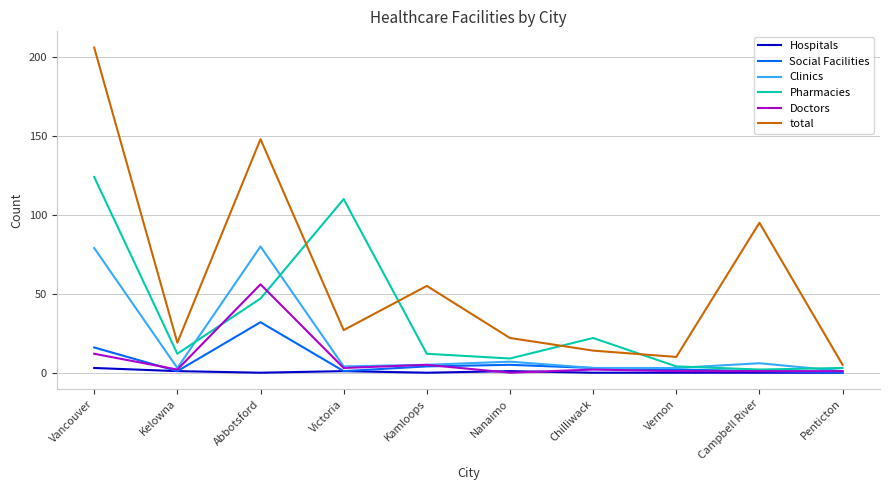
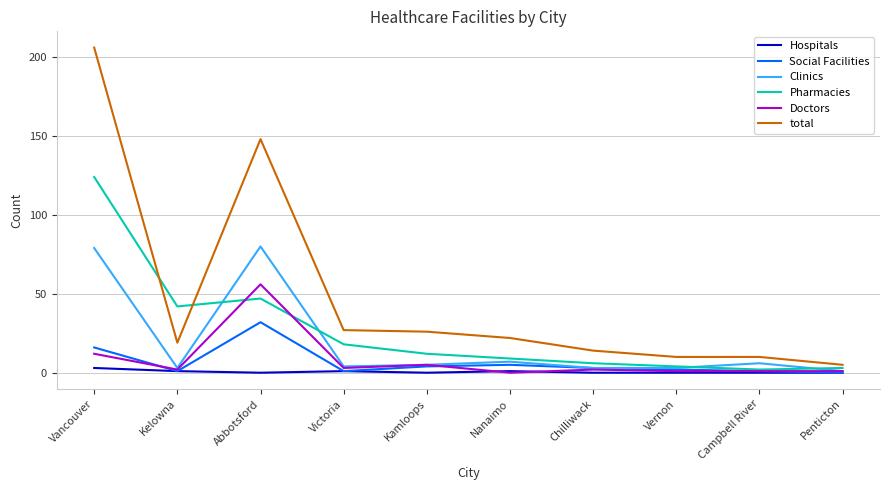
  {
    "Hospitals": {
      "Vancouver": 3,
      "Abbotsford": 0,
      "Kamloops": 0,
      "Chilliwack": 0
    },
    "Social Facilities": {
      "Vancouver": 16,
      "Abbotsford": 32,
      "Nanaimo": 5
    },
    "Clinics": {
      "Vancouver": 79,
      "Abbotsford": 80,
      "Nanaimo": 7,
      "Campbell River": 6
    },
    "Pharmacies": {
      "Vancouver": 124,
-     "Kelowna": 12,
+     "Kelowna": 42,
      "Abbotsford": 47,
-     "Victoria": 110,
+     "Victoria": 18,
      "Kamloops": 12,
      "Nanaimo": 9,
-     "Chilliwack": 22,
+     "Chilliwack": 6,
      "Penticton": 3
    },
    "Doctors": {
      "Vancouver": 12,
      "Abbotsford": 56
    },
    "total": {
      "Vancouver": 206,
      "Kelowna": 19,
      "Abbotsford": 148,
      "Victoria": 27,
-     "Kamloops": 55,
+     "Kamloops": 26,
      "Nanaimo": 22,
      "Chilliwack": 14,
      "Vernon": 10,
-     "Campbell River": 95,
+     "Campbell River": 10,
      "Penticton": 5
    }
  }
